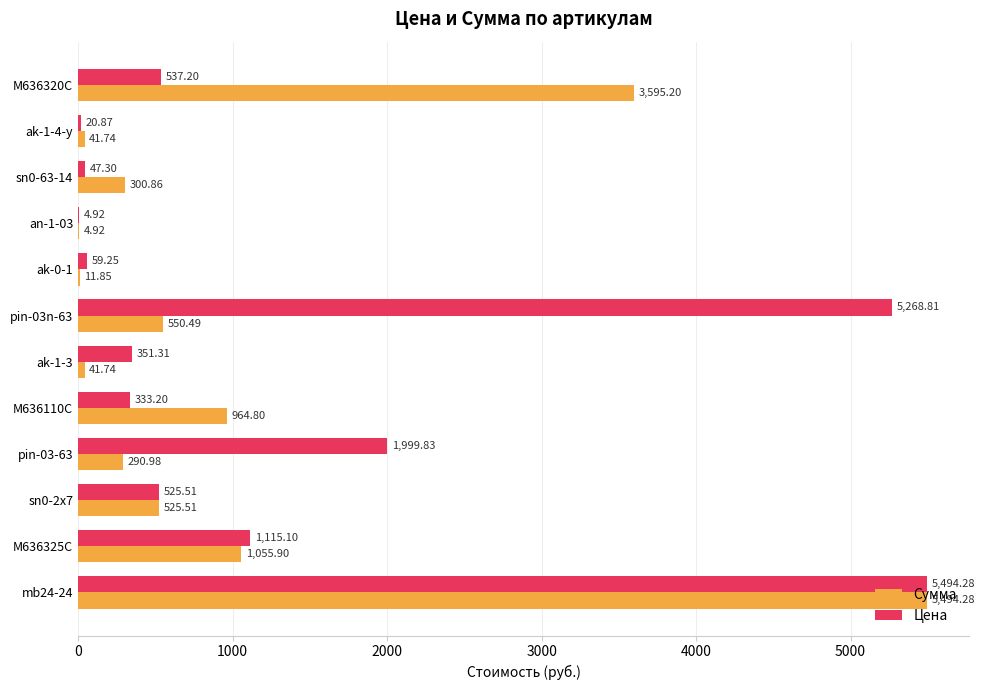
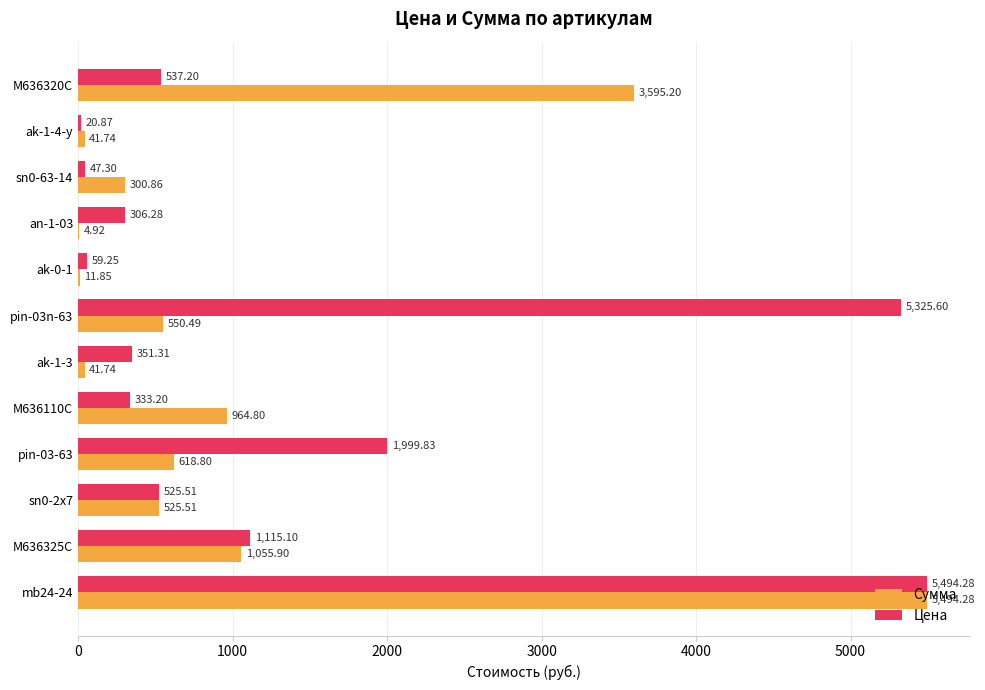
  {
    "Сумма": {
      "M636320C": "3,595.20",
      "ak-1-4-y": "41.74",
      "sn0-63-14": "300.86",
      "an-1-03": "4.92",
      "ak-0-1": "11.85",
      "pin-03n-63": "550.49",
      "ak-1-3": "41.74",
      "M636110C": "964.80",
-     "pin-03-63": "290.98",
+     "pin-03-63": "618.80",
      "sn0-2x7": "525.51",
      "M636325C": "1,055.90",
      "mb24-24": "5,494.28"
    },
    "Цена": {
      "M636320C": "537.20",
      "ak-1-4-y": "20.87",
      "sn0-63-14": "47.30",
-     "an-1-03": "4.92",
+     "an-1-03": "306.28",
      "ak-0-1": "59.25",
-     "pin-03n-63": "5,268.81",
+     "pin-03n-63": "5,325.60",
      "ak-1-3": "351.31",
      "M636110C": "333.20",
      "pin-03-63": "1,999.83",
      "sn0-2x7": "525.51",
      "M636325C": "1,115.10",
      "mb24-24": "5,494.28"
    }
  }
